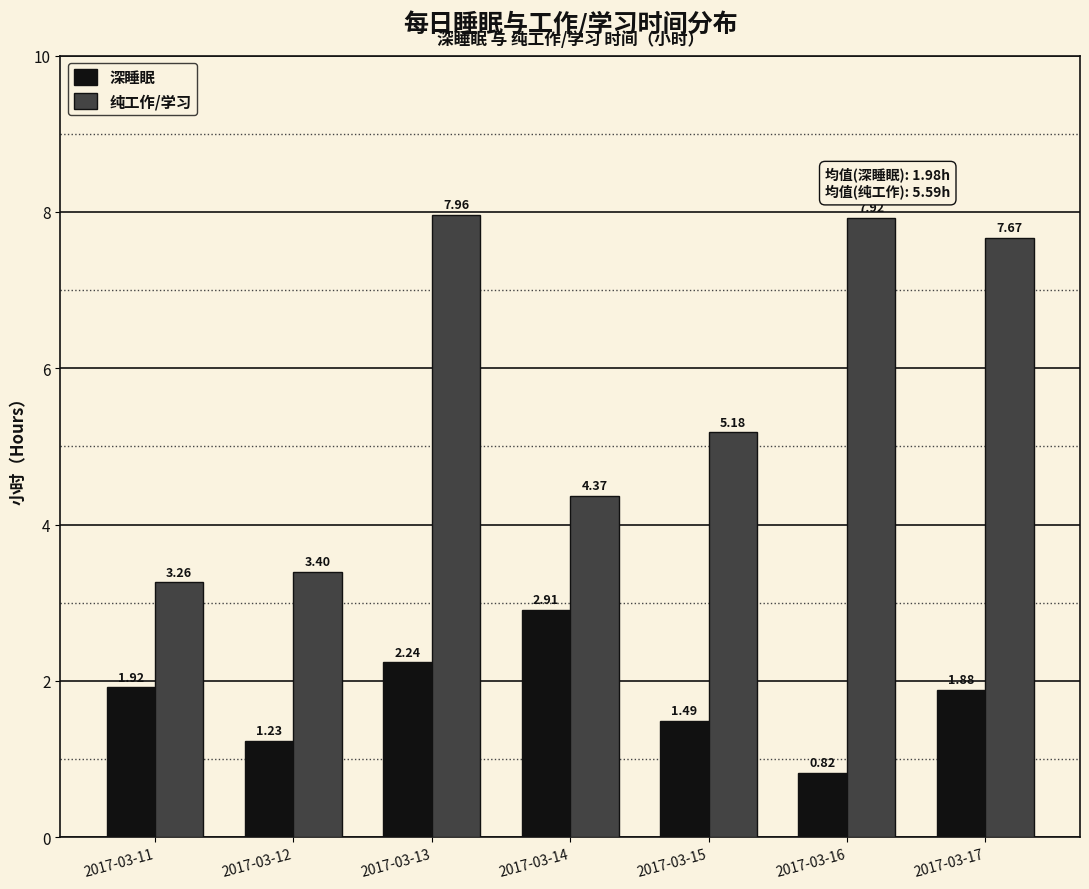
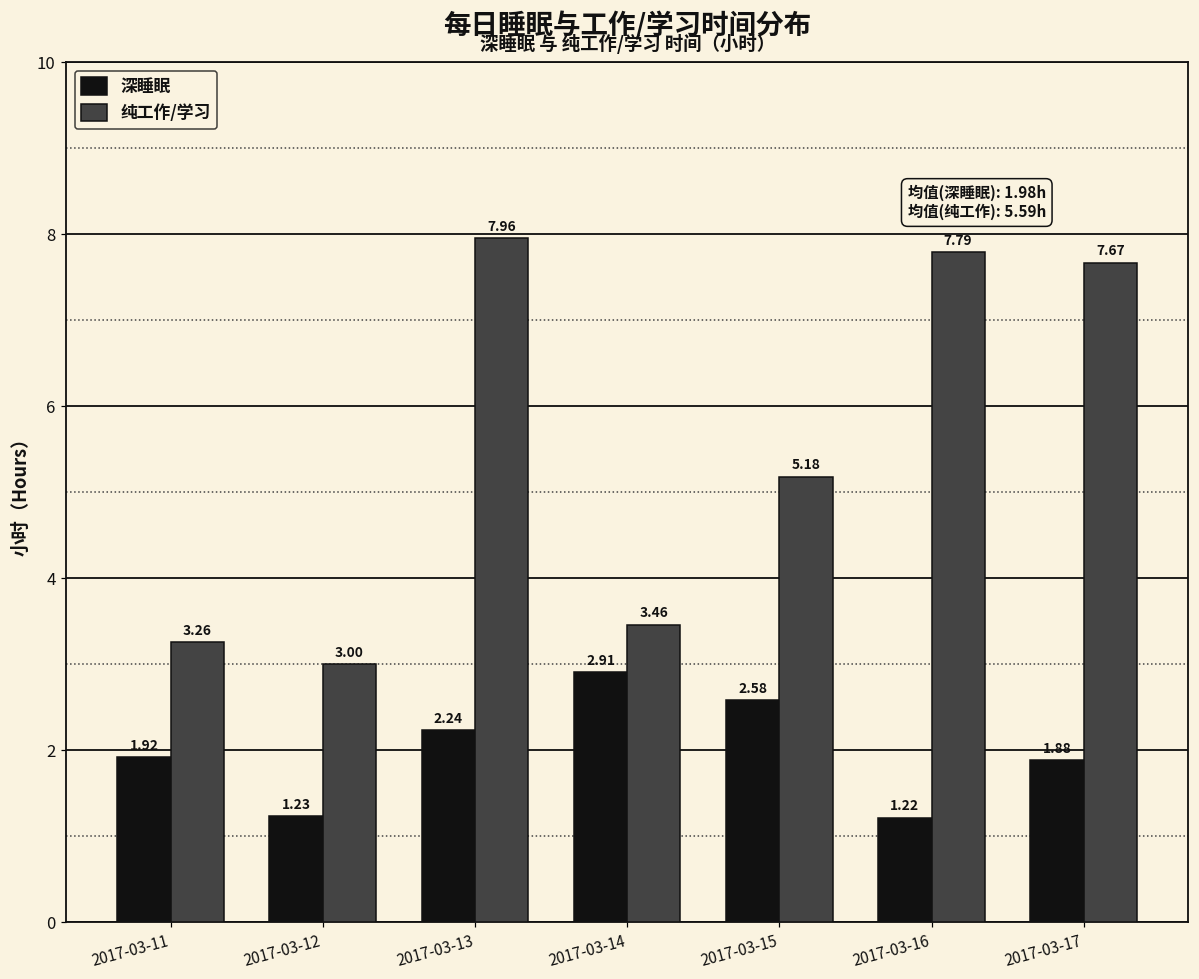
  {
    "深睡眠": {
      "2017-03-11": 1.92,
      "2017-03-12": 1.23,
      "2017-03-13": 2.24,
      "2017-03-14": 2.91,
-     "2017-03-15": 1.49,
-     "2017-03-16": 0.82,
+     "2017-03-15": 2.58,
+     "2017-03-16": 1.22,
      "2017-03-17": 1.88
    },
    "纯工作/学习": {
      "2017-03-11": 3.26,
-     "2017-03-12": 3.40,
+     "2017-03-12": 3.00,
      "2017-03-13": 7.96,
-     "2017-03-14": 4.37,
+     "2017-03-14": 3.46,
      "2017-03-15": 5.18,
-     "2017-03-16": 7.9,
+     "2017-03-16": 7.8,
      "2017-03-17": 7.67
    }
  }
